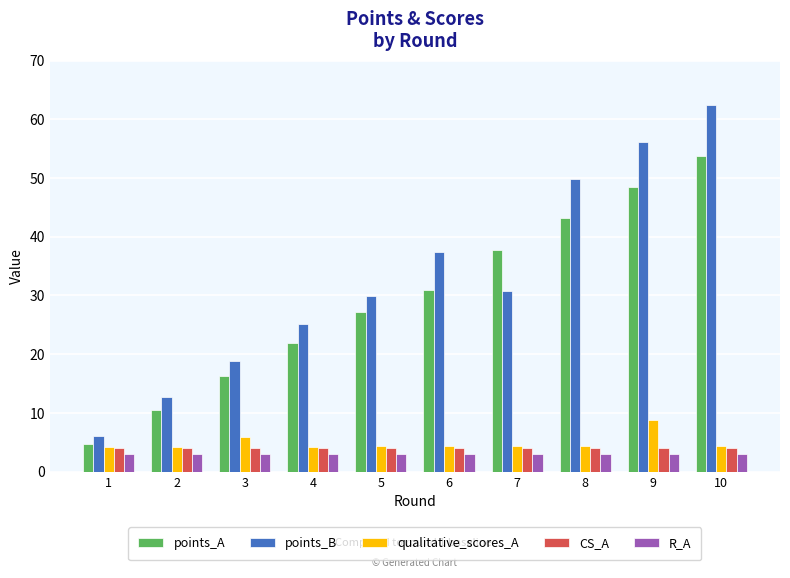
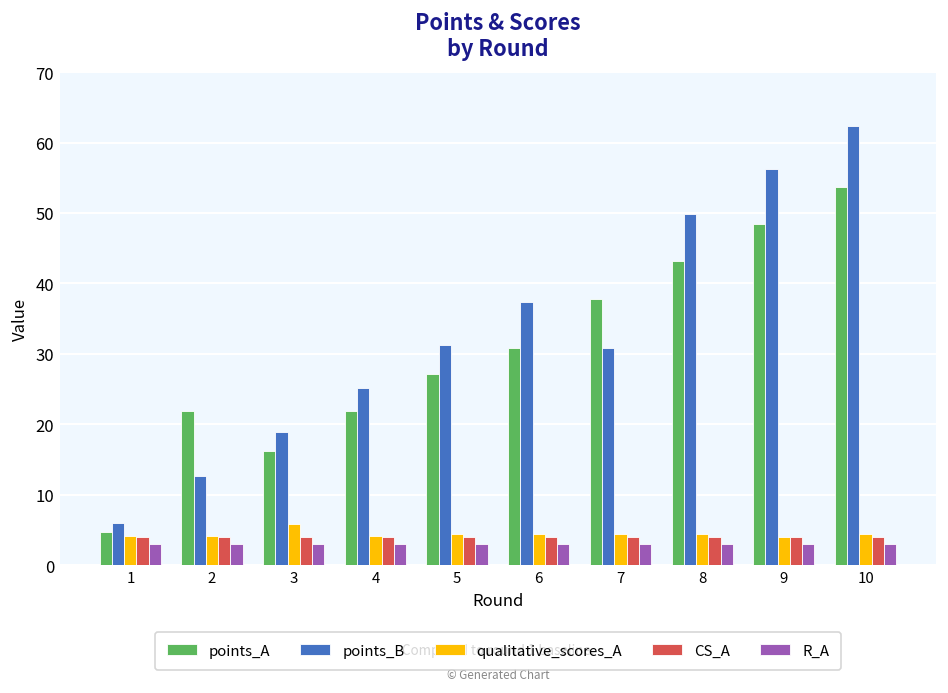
  {
    "points_A": {
      "1": 5,
-     "2": 11,
+     "2": 22,
      "3": 16,
      "4": 22,
      "5": 27,
      "6": 31,
      "7": 38,
      "8": 43,
      "9": 48,
      "10": 54
    },
    "points_B": {
      "1": 6,
      "2": 13,
      "3": 19,
      "4": 25,
-     "5": 30,
+     "5": 31,
      "6": 37,
      "7": 31,
      "8": 50,
      "9": 56,
      "10": 62
    },
    "qualitative_scores_A": {
      "1": 4,
      "2": 4,
      "3": 6,
      "4": 4,
      "5": 4,
      "6": 4,
      "7": 4,
      "8": 4,
-     "9": 9,
+     "9": 4,
      "10": 4
    },
    "CS_A": {
      "1": 4,
      "2": 4,
      "3": 4,
      "4": 4,
      "5": 4,
      "6": 4,
      "7": 4,
      "8": 4,
      "9": 4,
      "10": 4
    },
    "R_A": {
      "1": 3,
      "2": 3,
      "3": 3,
      "4": 3,
      "5": 3,
      "6": 3,
      "7": 3,
      "8": 3,
      "9": 3,
      "10": 3
    }
  }
